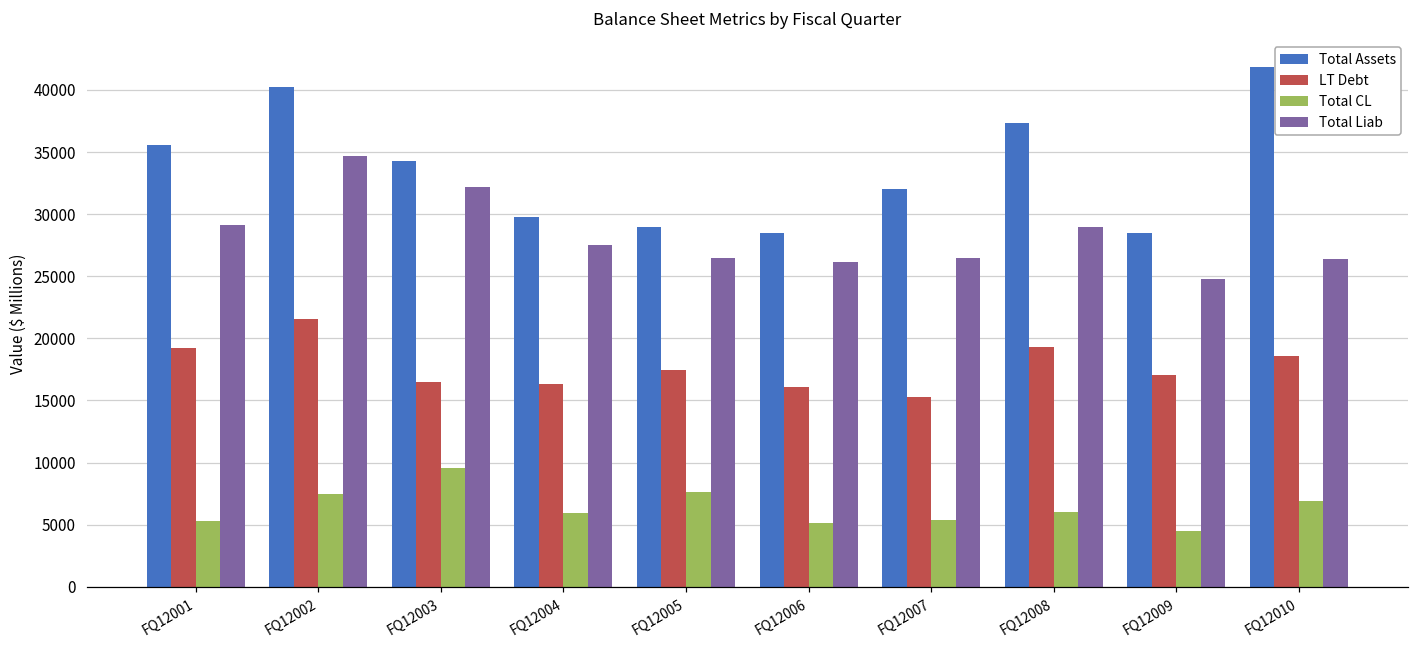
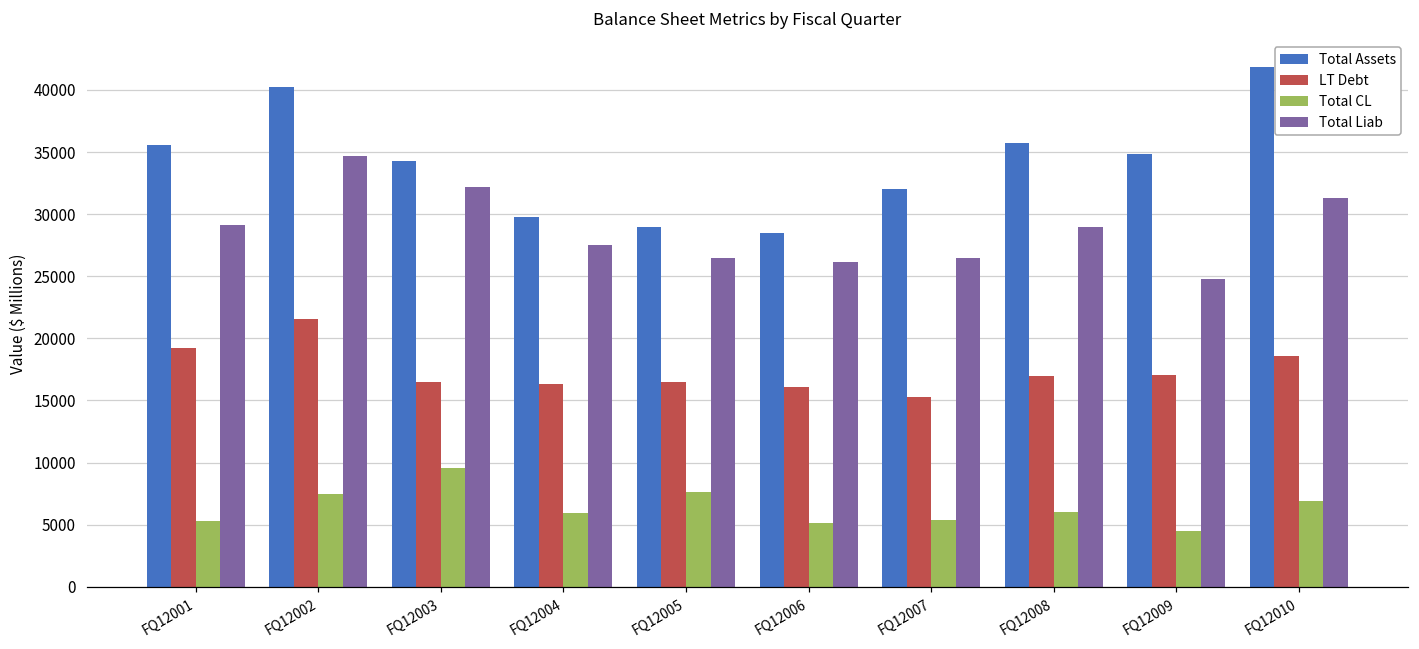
  {
    "Total Assets": {
      "FQ12001": 35600,
      "FQ12002": 40200,
      "FQ12003": 34300,
      "FQ12004": 29700,
      "FQ12005": 28900,
      "FQ12006": 28500,
      "FQ12007": 32000,
-     "FQ12008": 37300,
-     "FQ12009": 28500,
+     "FQ12008": 35700,
+     "FQ12009": 34800,
      "FQ12010": 41900
    },
    "LT Debt": {
      "FQ12001": 19200,
      "FQ12002": 21600,
      "FQ12003": 16500,
      "FQ12004": 16300,
-     "FQ12005": 17400,
+     "FQ12005": 16500,
      "FQ12006": 16100,
      "FQ12007": 15300,
-     "FQ12008": 19300,
+     "FQ12008": 16900,
      "FQ12009": 17000,
      "FQ12010": 18600
    },
    "Total CL": {
      "FQ12001": 5300,
      "FQ12002": 7400,
      "FQ12003": 9600,
      "FQ12004": 5900,
      "FQ12005": 7700,
      "FQ12006": 5100,
      "FQ12007": 5400,
      "FQ12008": 6000,
      "FQ12009": 4500,
      "FQ12010": 6900
    },
    "Total Liab": {
      "FQ12001": 29100,
      "FQ12002": 34700,
      "FQ12003": 32200,
      "FQ12004": 27500,
      "FQ12005": 26500,
      "FQ12006": 26200,
      "FQ12007": 26500,
      "FQ12008": 29000,
      "FQ12009": 24800,
-     "FQ12010": 26400
+     "FQ12010": 31300
    }
  }
